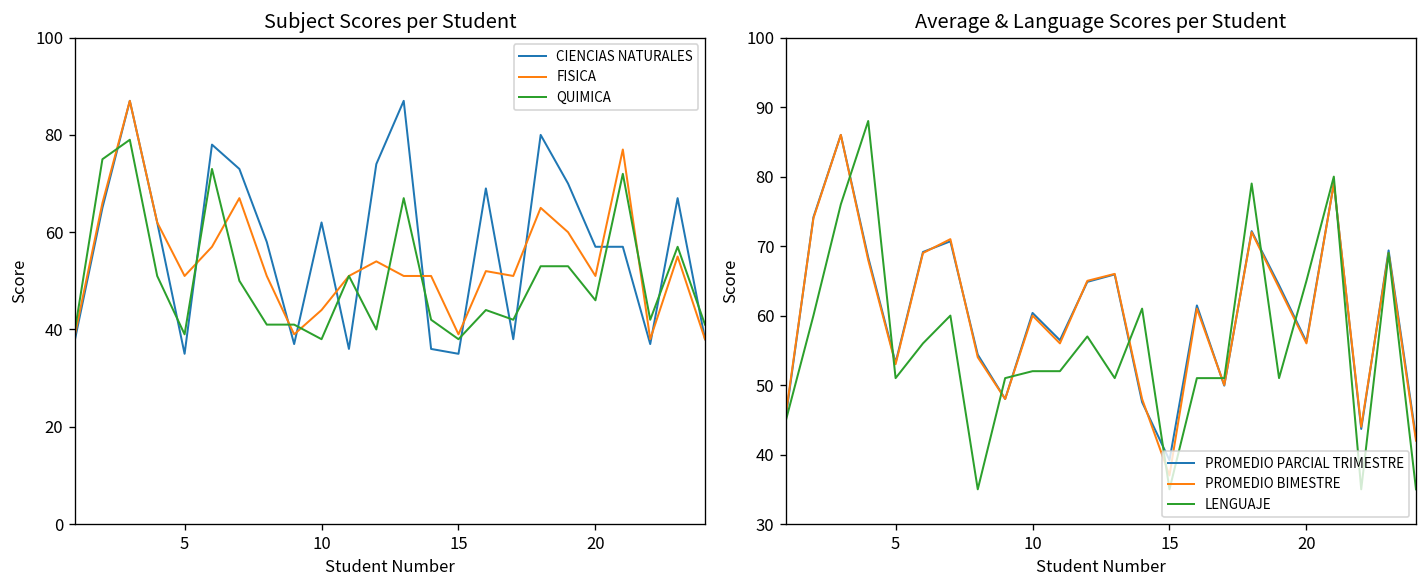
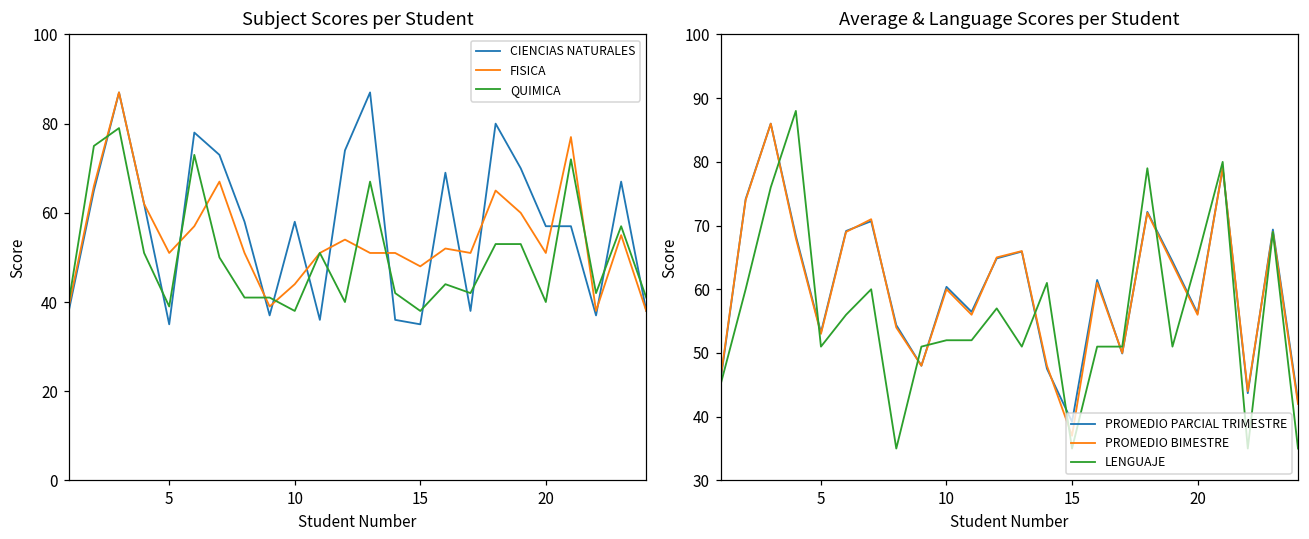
  {
    "Subject Scores per Student": {
      "CIENCIAS NATURALES": {
        "5": 35,
-       "10": 62,
+       "10": 58,
        "15": 35,
        "20": 57
      },
      "FISICA": {
        "5": 51,
        "10": 44,
-       "15": 39,
+       "15": 48,
        "20": 51
      },
      "QUIMICA": {
        "5": 39,
        "10": 38,
        "15": 38,
-       "20": 46
+       "20": 40
      }
    },
    "Average & Language Scores per Student": {
      "LENGUAJE": {
        "5": 51,
        "10": 52,
        "20": 65
      }
    }
  }
